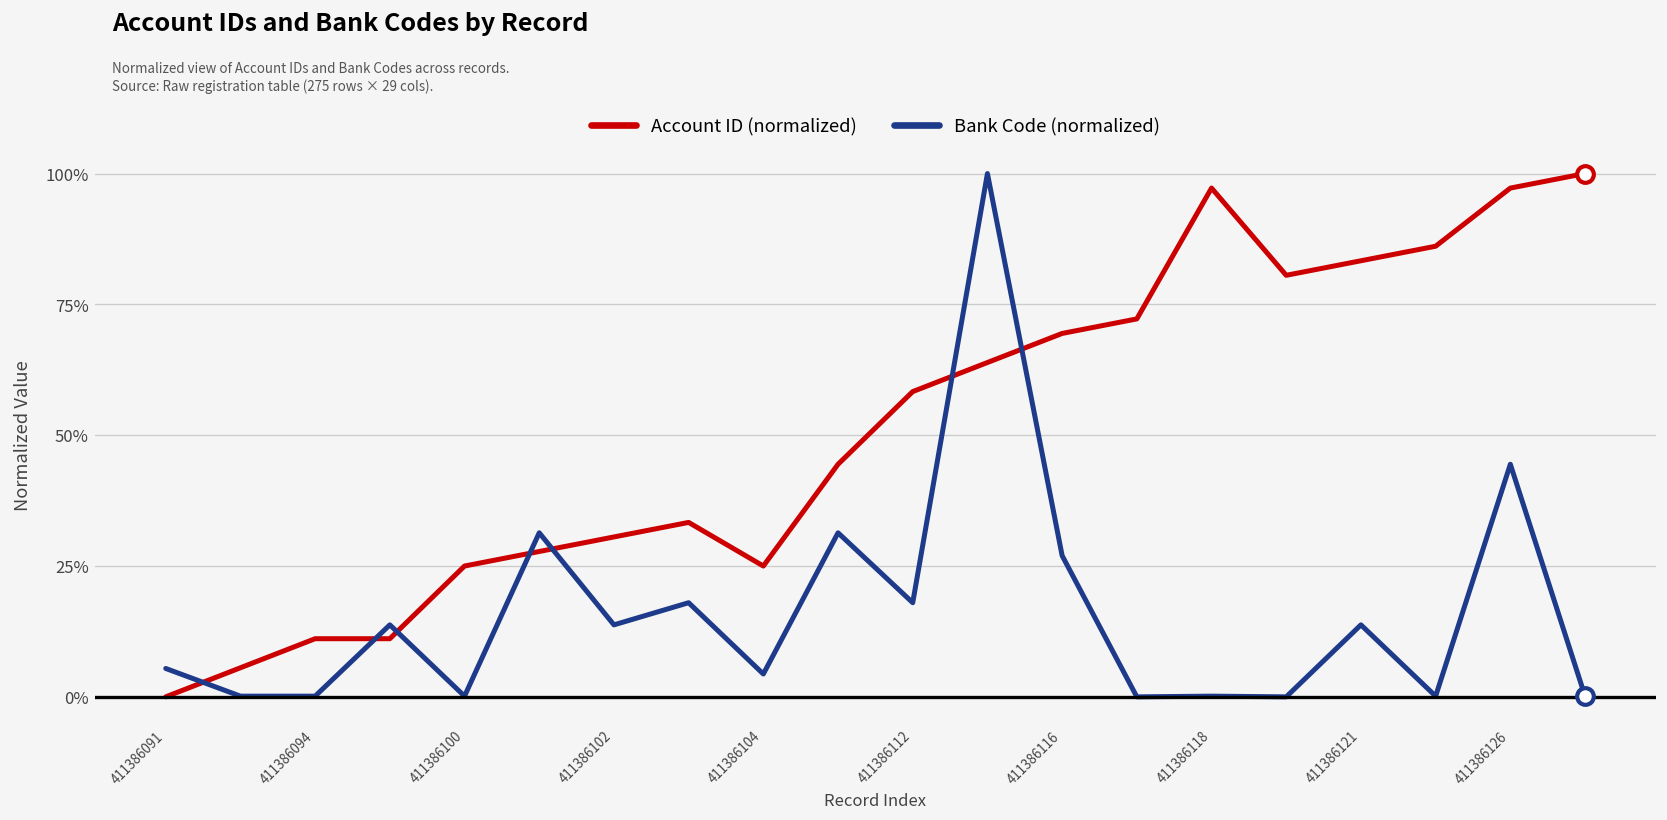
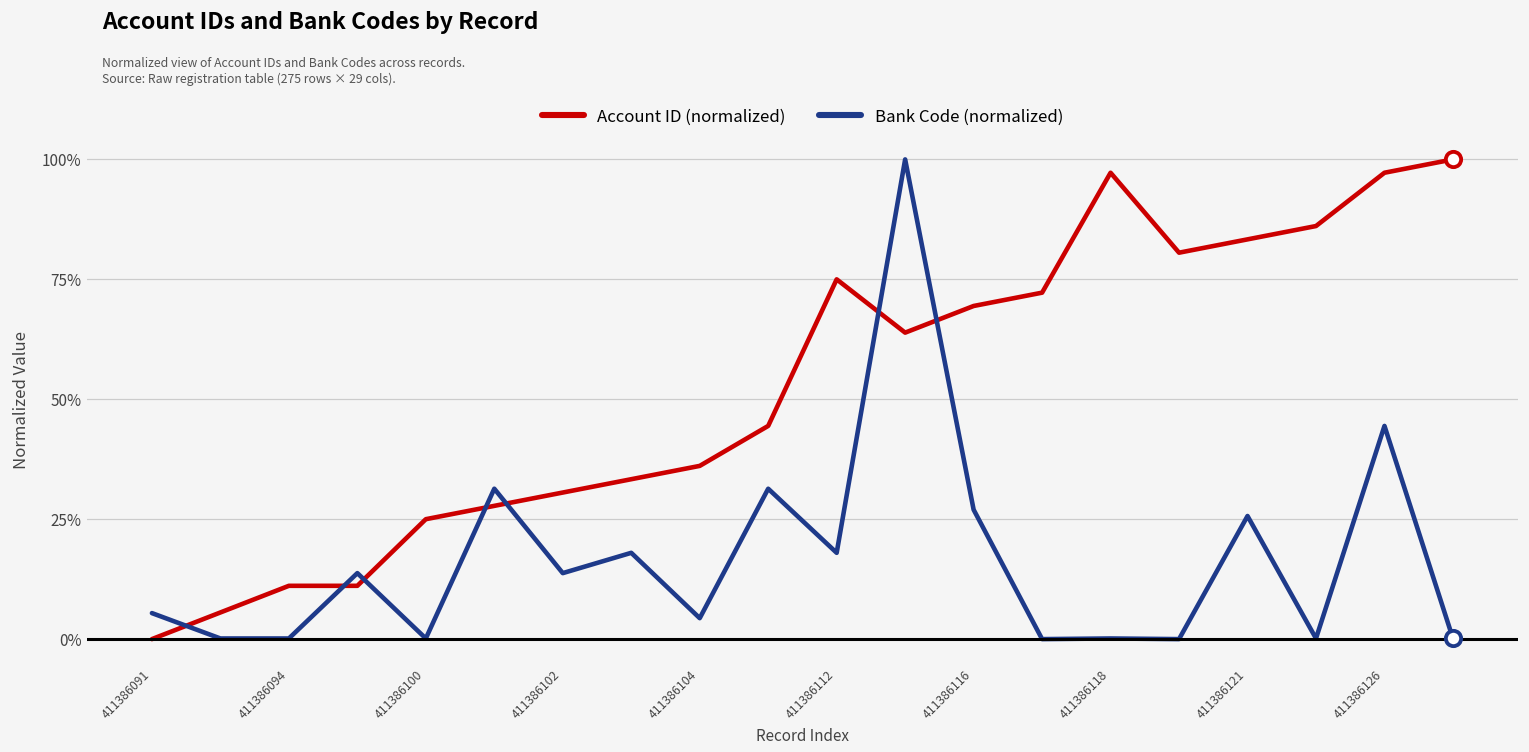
  {
    "Account ID (normalized)": {
      "411386091": "0%",
      "411386094": "11%",
      "411386100": "25%",
      "411386102": "31%",
-     "411386104": "25%",
-     "411386112": "58%",
+     "411386104": "36%",
+     "411386112": "75%",
      "411386116": "69%",
      "411386118": "97%",
      "411386121": "83%",
      "411386126": "97%"
    },
    "Bank Code (normalized)": {
      "411386091": "5%",
      "411386094": "0%",
      "411386100": "0%",
      "411386102": "14%",
      "411386104": "4%",
      "411386112": "18%",
      "411386116": "27%",
      "411386118": "0%",
-     "411386121": "14%",
+     "411386121": "26%",
      "411386126": "44%"
    }
  }
